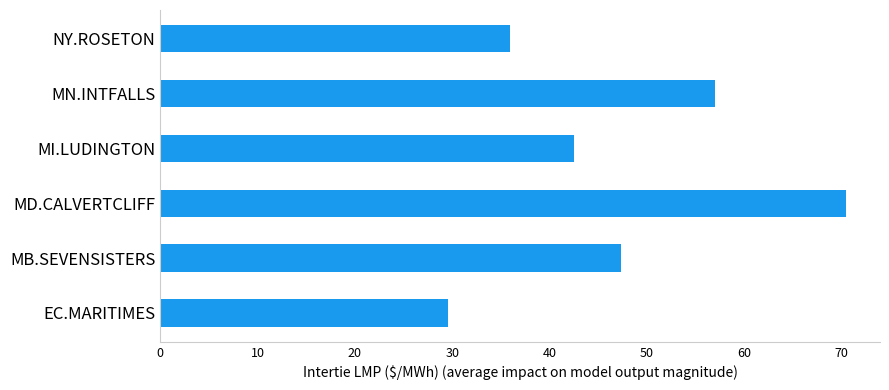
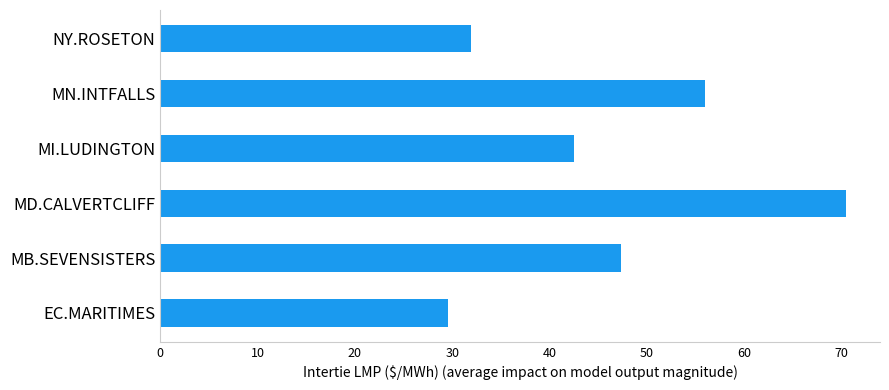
  {
-   "NY.ROSETON": 36,
-   "MN.INTFALLS": 57,
+   "NY.ROSETON": 32,
+   "MN.INTFALLS": 56,
    "MI.LUDINGTON": 43,
    "MD.CALVERTCLIFF": 70,
    "MB.SEVENSISTERS": 47,
    "EC.MARITIMES": 30
  }
